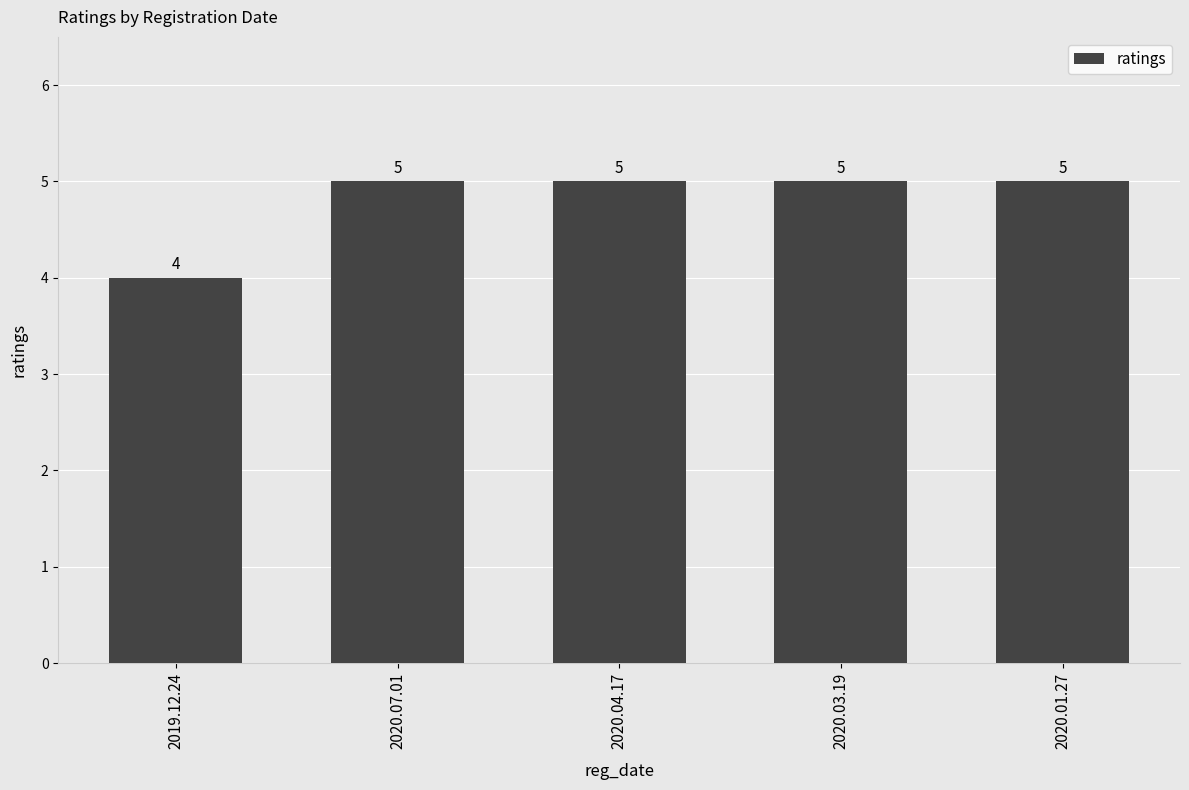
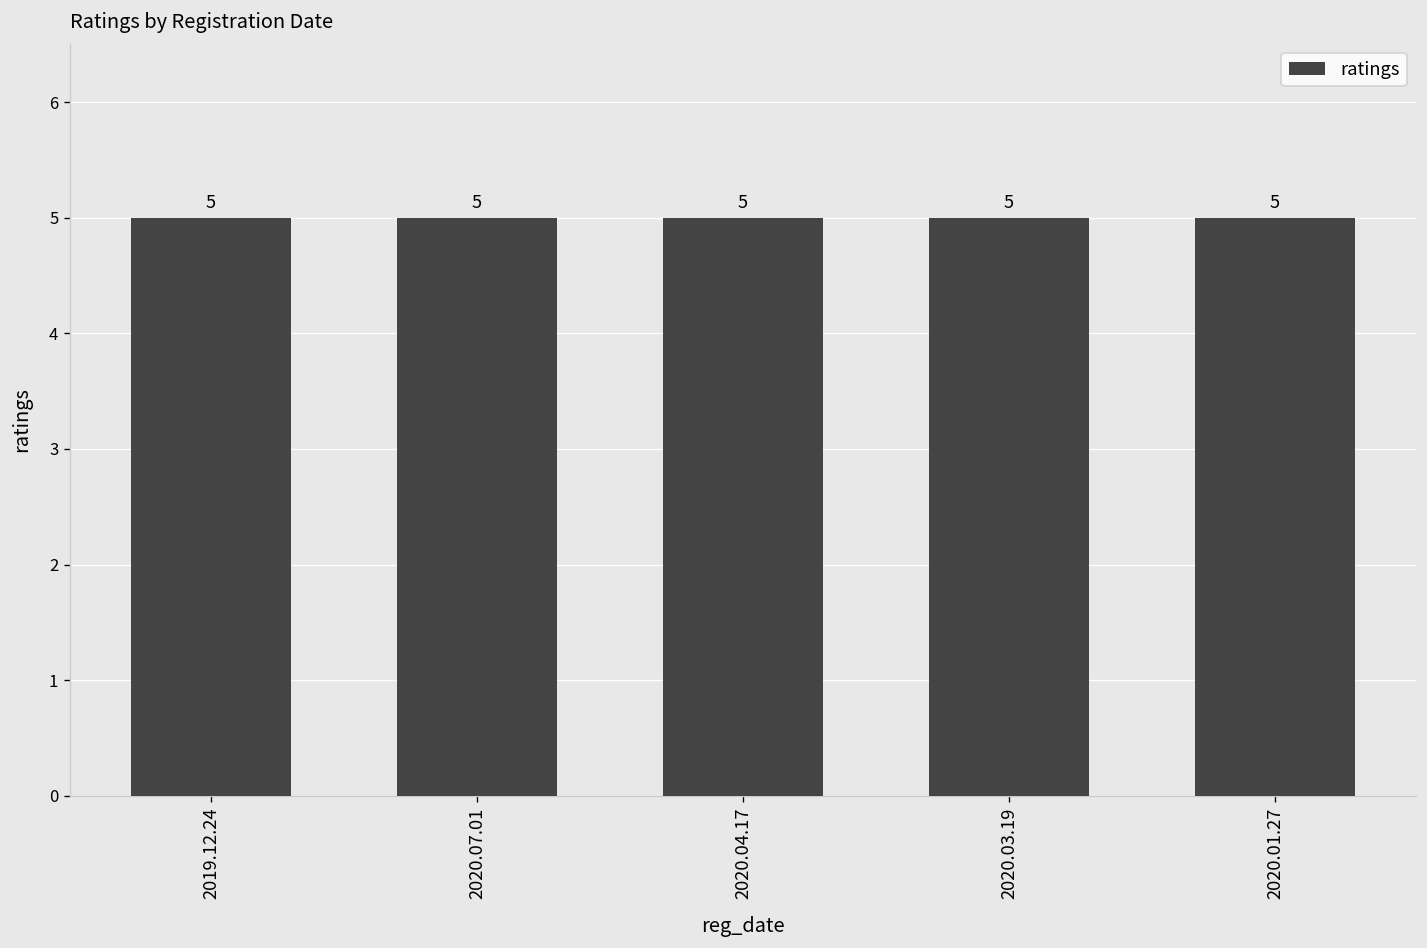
  {
-   "2019.12.24": 4,
+   "2019.12.24": 5,
    "2020.07.01": 5,
    "2020.04.17": 5,
    "2020.03.19": 5,
    "2020.01.27": 5
  }
